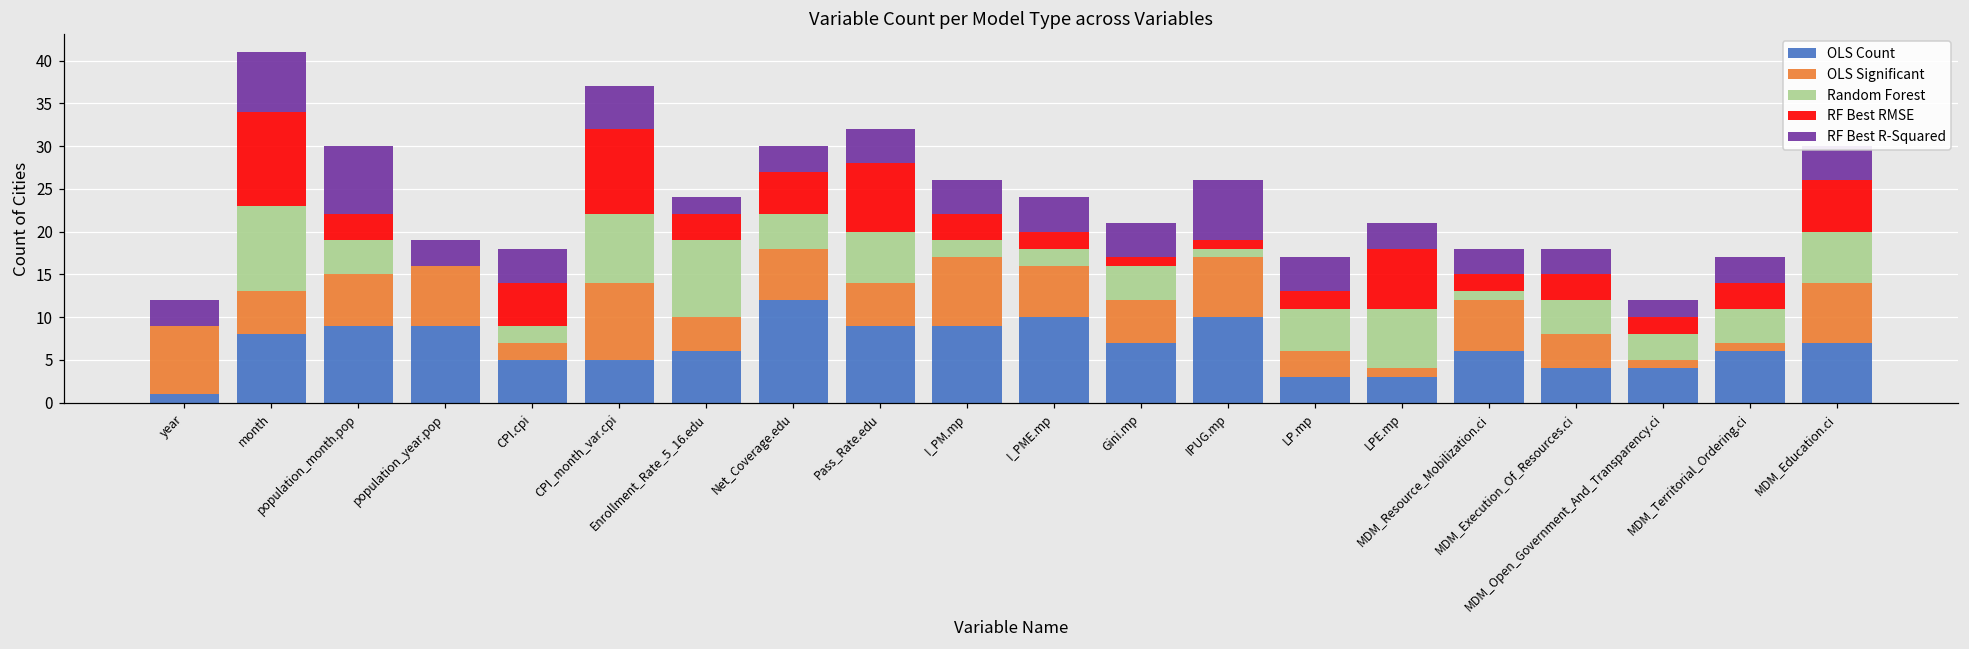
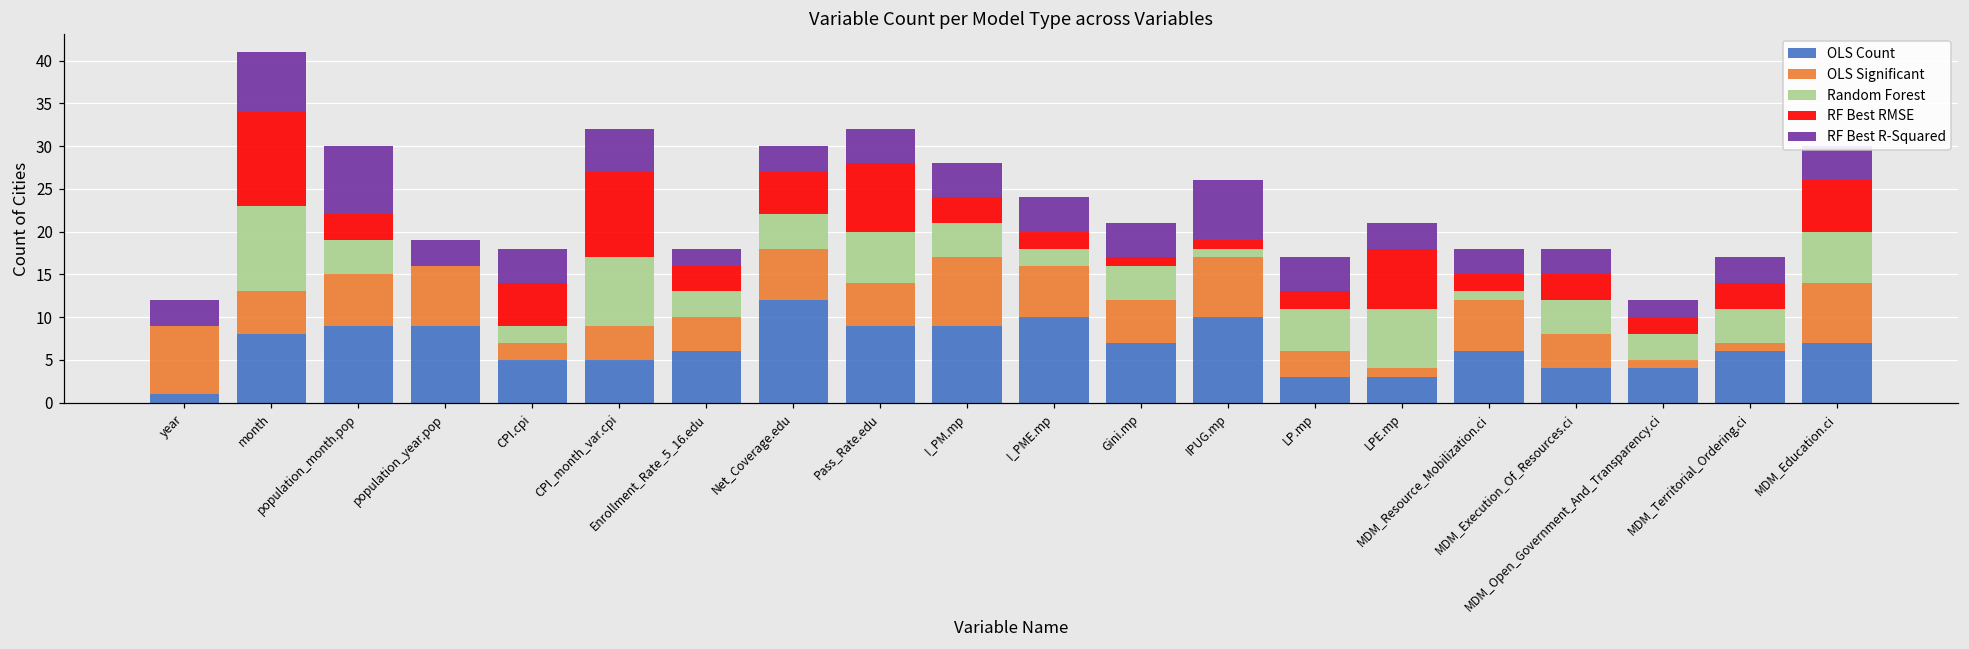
  {
    "OLS Count": {
      "year": 1,
      "month": 8,
      "population_month.pop": 9,
      "population_year.pop": 9,
      "CPI.cpi": 5,
      "CPI_month_var.cpi": 5,
      "Enrollment_Rate_5_16.edu": 6,
      "Net_Coverage.edu": 12,
      "Pass_Rate.edu": 9,
      "I_PM.mp": 9,
      "I_PME.mp": 10,
      "Gini.mp": 7,
      "IPUG.mp": 10,
      "LP.mp": 3,
      "LPE.mp": 3,
      "MDM_Resource_Mobilization.ci": 6,
      "MDM_Execution_Of_Resources.ci": 4,
      "MDM_Open_Government_And_Transparency.ci": 4,
      "MDM_Territorial_Ordering.ci": 6,
      "MDM_Education.ci": 7
    },
    "OLS Significant": {
      "year": 8,
      "month": 5,
      "population_month.pop": 6,
      "population_year.pop": 7,
      "CPI.cpi": 2,
-     "CPI_month_var.cpi": 9,
+     "CPI_month_var.cpi": 4,
      "Enrollment_Rate_5_16.edu": 4,
      "Net_Coverage.edu": 6,
      "Pass_Rate.edu": 5,
      "I_PM.mp": 8,
      "I_PME.mp": 6,
      "Gini.mp": 5,
      "IPUG.mp": 7,
      "LP.mp": 3,
      "LPE.mp": 1,
      "MDM_Resource_Mobilization.ci": 6,
      "MDM_Execution_Of_Resources.ci": 4,
      "MDM_Open_Government_And_Transparency.ci": 1,
      "MDM_Territorial_Ordering.ci": 1,
      "MDM_Education.ci": 7
    },
    "Random Forest": {
      "year": 0,
      "month": 10,
      "population_month.pop": 4,
      "population_year.pop": 0,
      "CPI.cpi": 2,
      "CPI_month_var.cpi": 8,
-     "Enrollment_Rate_5_16.edu": 9,
+     "Enrollment_Rate_5_16.edu": 3,
      "Net_Coverage.edu": 4,
      "Pass_Rate.edu": 6,
-     "I_PM.mp": 2,
+     "I_PM.mp": 4,
      "I_PME.mp": 2,
      "Gini.mp": 4,
      "IPUG.mp": 1,
      "LP.mp": 5,
      "LPE.mp": 7,
      "MDM_Resource_Mobilization.ci": 1,
      "MDM_Execution_Of_Resources.ci": 4,
      "MDM_Open_Government_And_Transparency.ci": 3,
      "MDM_Territorial_Ordering.ci": 4,
      "MDM_Education.ci": 6
    },
    "RF Best RMSE": {
      "year": 0,
      "month": 11,
      "population_month.pop": 3,
      "population_year.pop": 0,
      "CPI.cpi": 5,
      "CPI_month_var.cpi": 10,
      "Enrollment_Rate_5_16.edu": 3,
      "Net_Coverage.edu": 5,
      "Pass_Rate.edu": 8,
      "I_PM.mp": 3,
      "I_PME.mp": 2,
      "Gini.mp": 1,
      "IPUG.mp": 1,
      "LP.mp": 2,
      "LPE.mp": 7,
      "MDM_Resource_Mobilization.ci": 2,
      "MDM_Execution_Of_Resources.ci": 3,
      "MDM_Open_Government_And_Transparency.ci": 2,
      "MDM_Territorial_Ordering.ci": 3,
      "MDM_Education.ci": 6
    },
    "RF Best R-Squared": {
      "year": 3,
      "month": 7,
      "population_month.pop": 8,
      "population_year.pop": 3,
      "CPI.cpi": 4,
      "CPI_month_var.cpi": 5,
      "Enrollment_Rate_5_16.edu": 2,
      "Net_Coverage.edu": 3,
      "Pass_Rate.edu": 4,
      "I_PM.mp": 4,
      "I_PME.mp": 4,
      "Gini.mp": 4,
      "IPUG.mp": 7,
      "LP.mp": 4,
      "LPE.mp": 3,
      "MDM_Resource_Mobilization.ci": 3,
      "MDM_Execution_Of_Resources.ci": 3,
      "MDM_Open_Government_And_Transparency.ci": 2,
      "MDM_Territorial_Ordering.ci": 3
    }
  }
